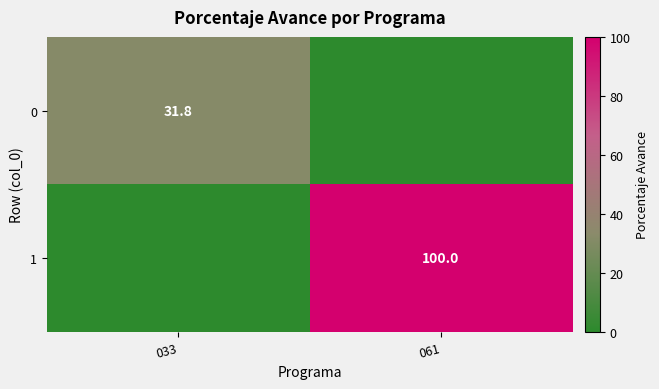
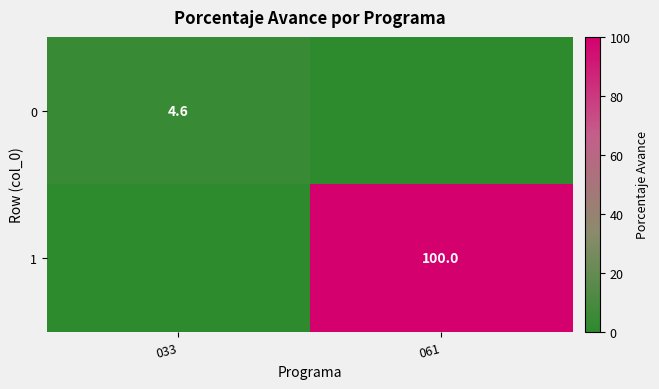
  {
    "0": {
-     "033": 31.8
+     "033": 4.6
    },
    "1": {
      "061": 100.0
    }
  }
